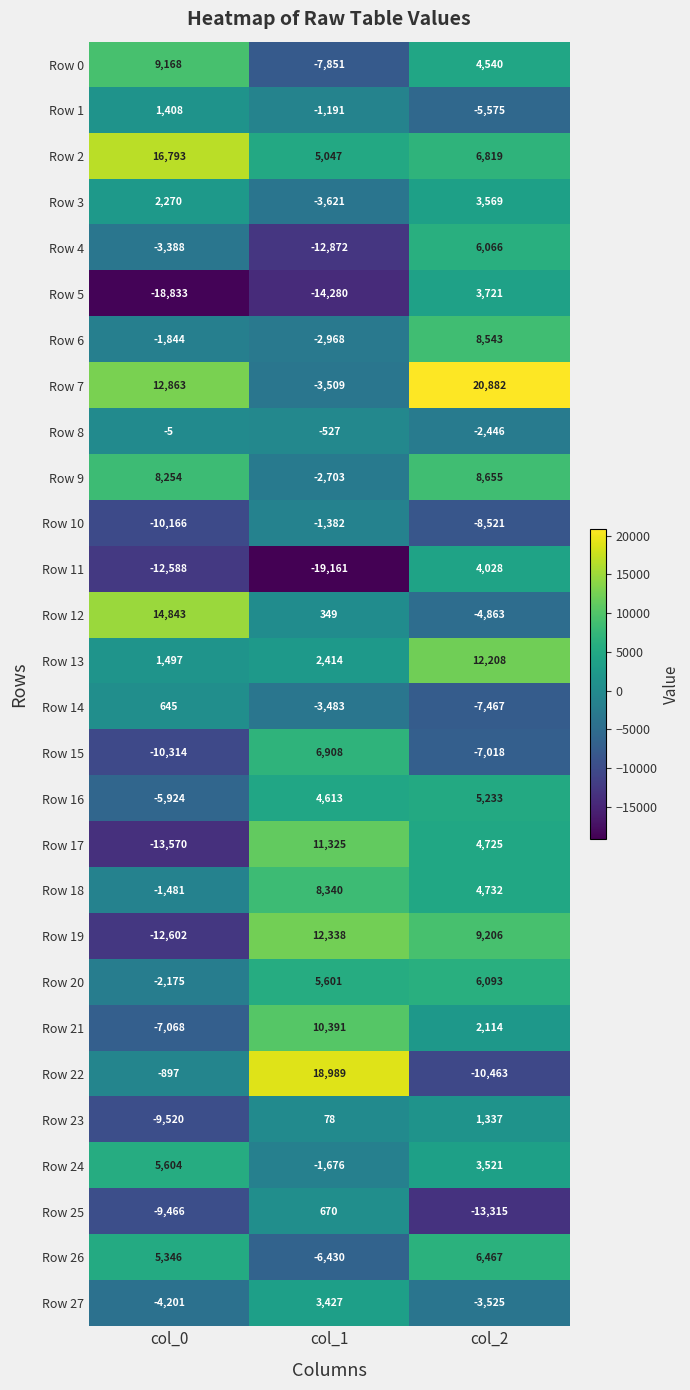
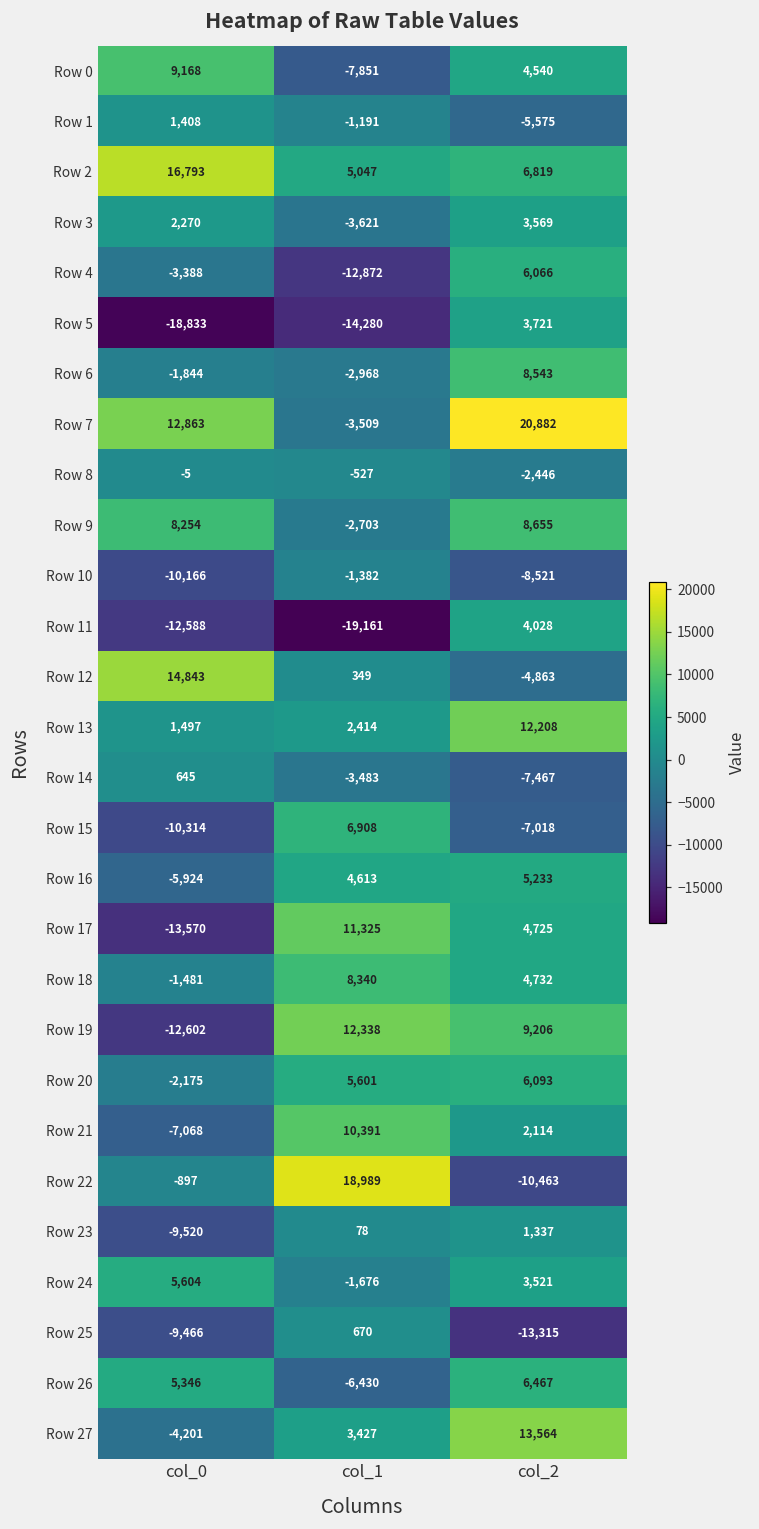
  {
    "Row 0": {
      "col_0": "9,168",
      "col_1": "-7,851",
      "col_2": "4,540"
    },
    "Row 1": {
      "col_0": "1,408",
      "col_1": "-1,191",
      "col_2": "-5,575"
    },
    "Row 2": {
      "col_0": "16,793",
      "col_1": "5,047",
      "col_2": "6,819"
    },
    "Row 3": {
      "col_0": "2,270",
      "col_1": "-3,621",
      "col_2": "3,569"
    },
    "Row 4": {
      "col_0": "-3,388",
      "col_1": "-12,872",
      "col_2": "6,066"
    },
    "Row 5": {
      "col_0": "-18,833",
      "col_1": "-14,280",
      "col_2": "3,721"
    },
    "Row 6": {
      "col_0": "-1,844",
      "col_1": "-2,968",
      "col_2": "8,543"
    },
    "Row 7": {
      "col_0": "12,863",
      "col_1": "-3,509",
      "col_2": "20,882"
    },
    "Row 8": {
      "col_0": "-5",
      "col_1": "-527",
      "col_2": "-2,446"
    },
    "Row 9": {
      "col_0": "8,254",
      "col_1": "-2,703",
      "col_2": "8,655"
    },
    "Row 10": {
      "col_0": "-10,166",
      "col_1": "-1,382",
      "col_2": "-8,521"
    },
    "Row 11": {
      "col_0": "-12,588",
      "col_1": "-19,161",
      "col_2": "4,028"
    },
    "Row 12": {
      "col_0": "14,843",
      "col_1": "349",
      "col_2": "-4,863"
    },
    "Row 13": {
      "col_0": "1,497",
      "col_1": "2,414",
      "col_2": "12,208"
    },
    "Row 14": {
      "col_0": "645",
      "col_1": "-3,483",
      "col_2": "-7,467"
    },
    "Row 15": {
      "col_0": "-10,314",
      "col_1": "6,908",
      "col_2": "-7,018"
    },
    "Row 16": {
      "col_0": "-5,924",
      "col_1": "4,613",
      "col_2": "5,233"
    },
    "Row 17": {
      "col_0": "-13,570",
      "col_1": "11,325",
      "col_2": "4,725"
    },
    "Row 18": {
      "col_0": "-1,481",
      "col_1": "8,340",
      "col_2": "4,732"
    },
    "Row 19": {
      "col_0": "-12,602",
      "col_1": "12,338",
      "col_2": "9,206"
    },
    "Row 20": {
      "col_0": "-2,175",
      "col_1": "5,601",
      "col_2": "6,093"
    },
    "Row 21": {
      "col_0": "-7,068",
      "col_1": "10,391",
      "col_2": "2,114"
    },
    "Row 22": {
      "col_0": "-897",
      "col_1": "18,989",
      "col_2": "-10,463"
    },
    "Row 23": {
      "col_0": "-9,520",
      "col_1": "78",
      "col_2": "1,337"
    },
    "Row 24": {
      "col_0": "5,604",
      "col_1": "-1,676",
      "col_2": "3,521"
    },
    "Row 25": {
      "col_0": "-9,466",
      "col_1": "670",
      "col_2": "-13,315"
    },
    "Row 26": {
      "col_0": "5,346",
      "col_1": "-6,430",
      "col_2": "6,467"
    },
    "Row 27": {
      "col_0": "-4,201",
      "col_1": "3,427",
-     "col_2": "-3,525"
+     "col_2": "13,564"
    }
  }
